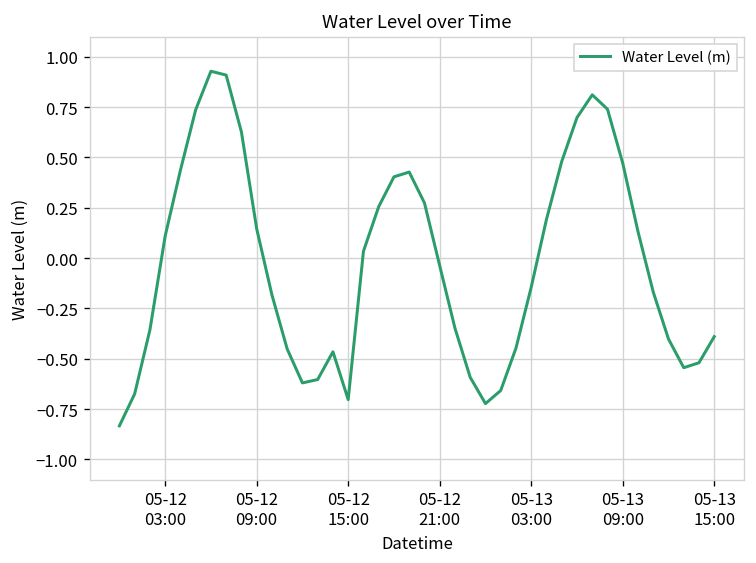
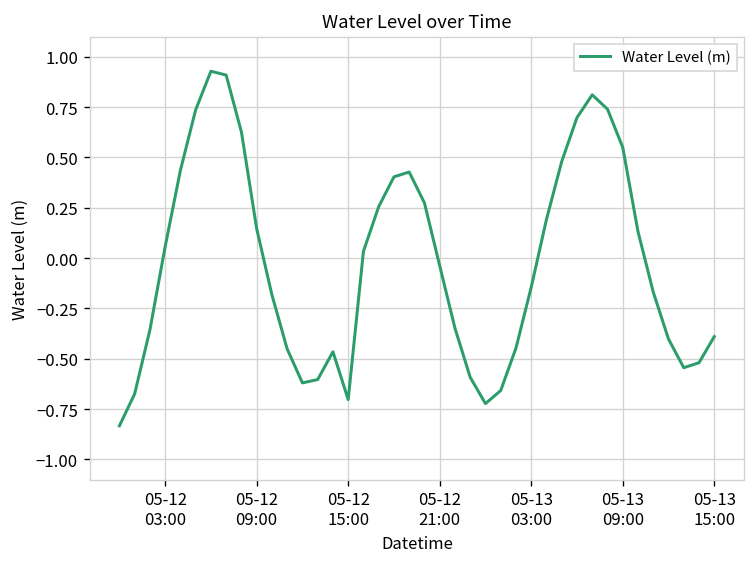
  {
-   "05-12 03:00": 0.11,
+   "05-12 03:00": 0.06,
    "05-12 09:00": 0.15,
    "05-12 15:00": -0.70,
    "05-12 21:00": -0.04,
    "05-13 03:00": -0.14,
-   "05-13 09:00": 0.47,
+   "05-13 09:00": 0.55,
    "05-13 15:00": -0.39
  }
